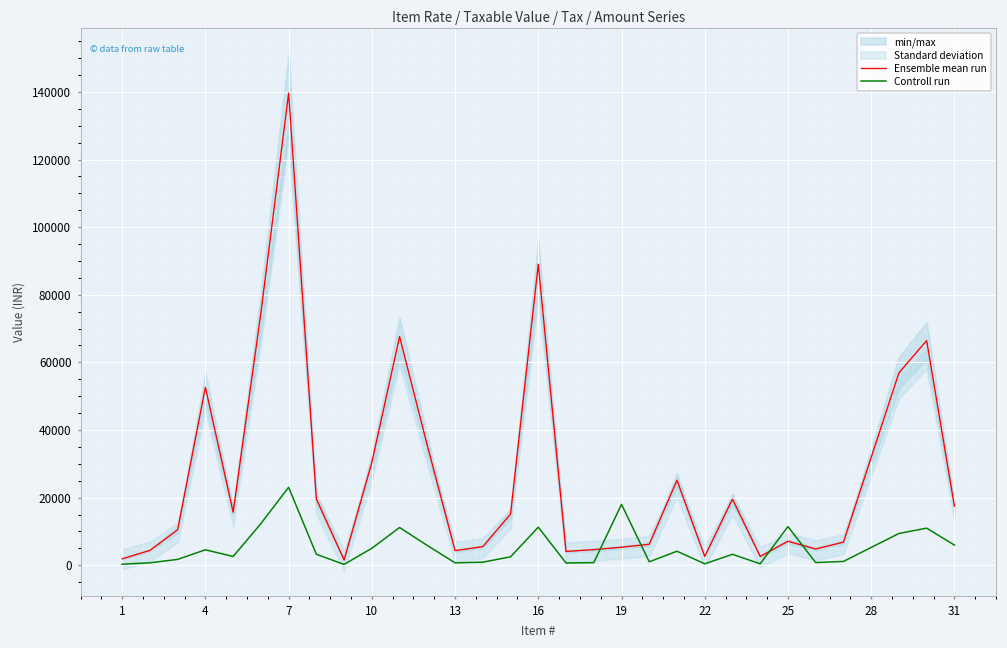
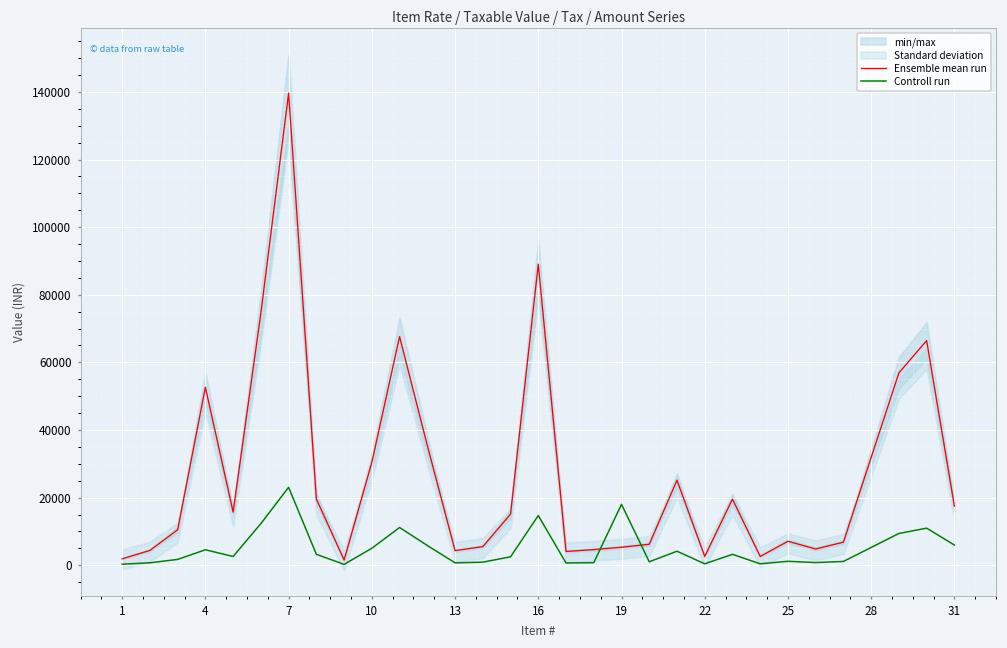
  {
    "Ensemble mean run": {
      "4": 53000,
      "7": 140000,
      "16": 89000,
      "31": 17000
    },
    "Controll run": {
      "1": 0,
      "4": 5000,
      "7": 23000,
      "10": 5000,
      "13": 1000,
-     "16": 11000,
+     "16": 15000,
      "19": 18000,
      "22": 0,
-     "25": 11000,
+     "25": 1000,
      "28": 5000,
      "31": 6000
    }
  }
